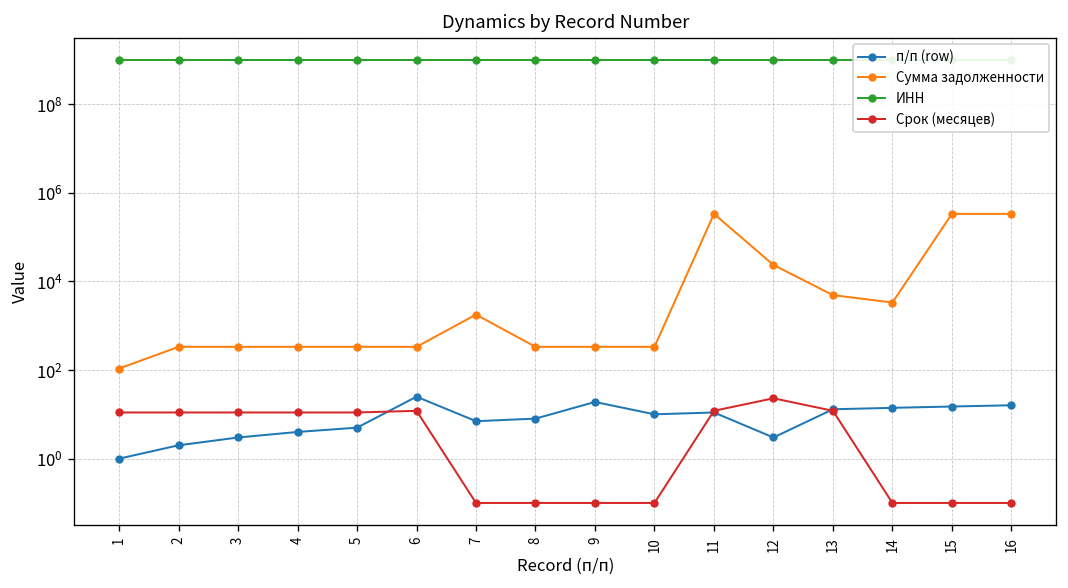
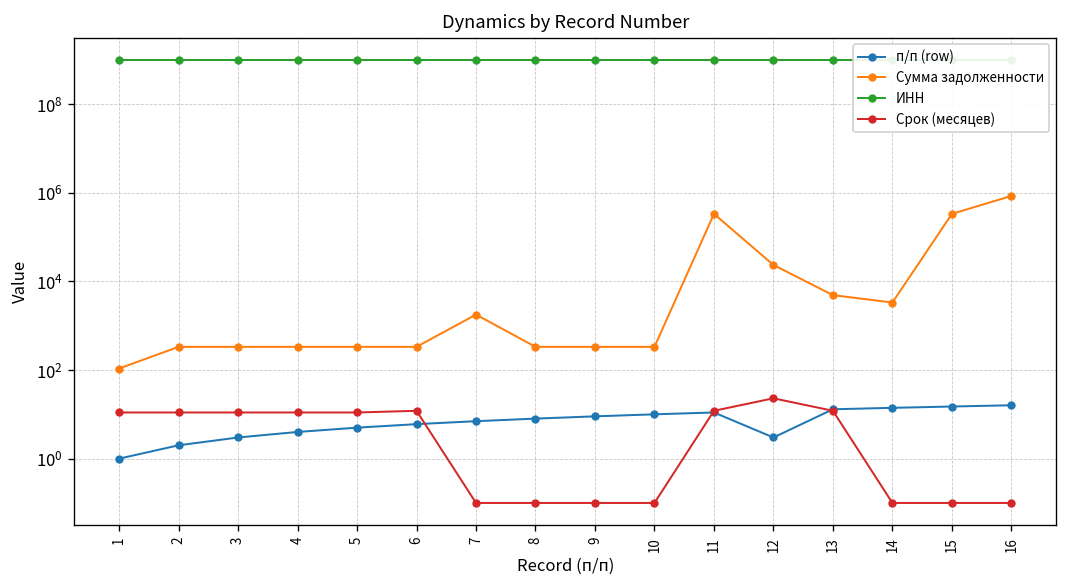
  {
    "п/п (row)": {
      "1": 1,
      "2": 2,
      "3": 3,
      "4": 4,
      "5": 5,
-     "6": 30,
+     "6": 6,
      "7": 7,
      "8": 8,
-     "9": 20,
+     "9": 9,
      "10": 10,
      "12": 3,
      "14": 14,
      "15": 15,
      "16": 16
    },
    "Сумма задолженности": {
      "1": 110,
      "2": 300,
      "3": 300,
      "4": 300,
      "5": 300,
      "6": 300,
      "7": 2000,
      "8": 300,
      "9": 300,
      "10": 300,
      "11": 300000,
      "12": 20000,
      "13": 5000,
      "14": 3000,
      "15": 300000,
-     "16": 300000
+     "16": 800000
    },
    "ИНН": {
      "1": 1000000000,
      "2": 1000000000,
      "3": 1000000000,
      "4": 1000000000,
      "5": 1000000000,
      "6": 1000000000,
      "7": 1000000000,
      "8": 1000000000,
      "9": 1000000000,
      "10": 1000000000,
      "11": 1000000000,
      "12": 1000000000,
      "13": 1000000000
    },
    "Срок (месяцев)": {
      "1": 11,
      "2": 11,
      "3": 11,
      "4": 11,
      "5": 11,
      "6": 12,
      "7": 0.10,
      "8": 0.10,
      "9": 0.10,
      "10": 0.10,
      "12": 20,
      "14": 0.10,
      "15": 0.10,
      "16": 0.10
    }
  }
